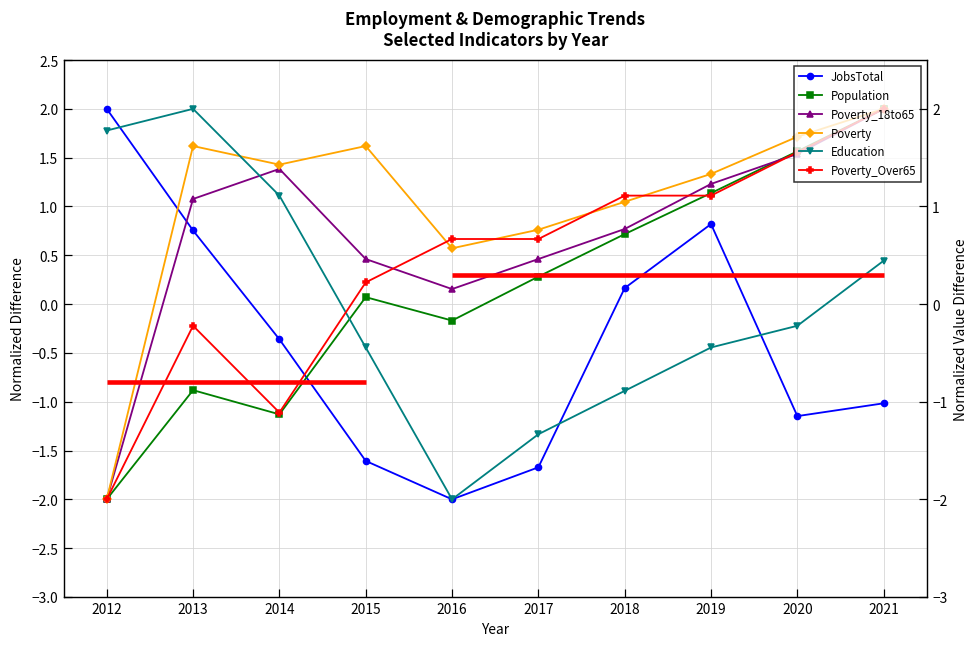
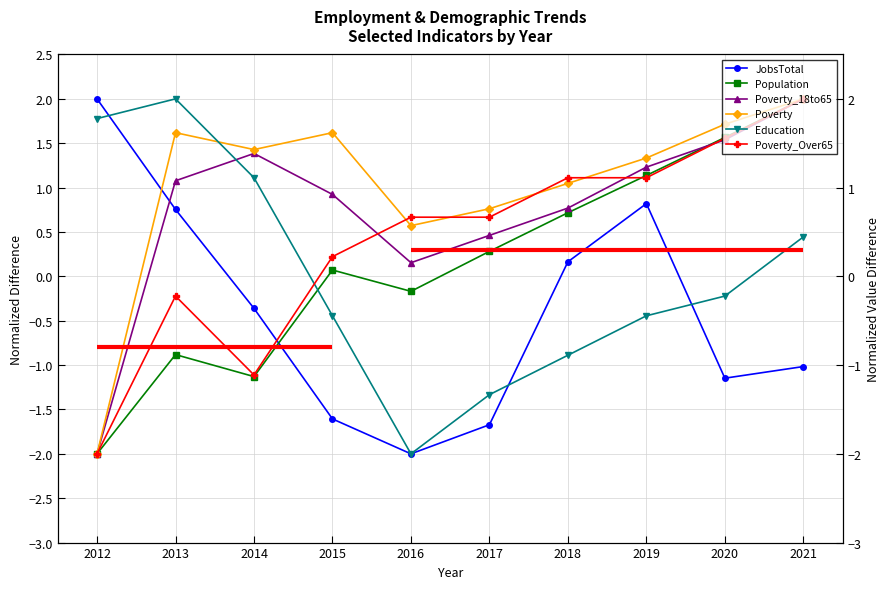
  {
    "JobsTotal": {
      "2012": 2.0,
      "2013": 0.8,
      "2014": -0.4,
      "2015": -1.6,
      "2017": -1.7,
      "2018": 0.2,
      "2019": 0.8,
      "2020": -1.1,
      "2021": -1.0
    },
    "Population": {
      "2013": -0.9,
      "2015": 0.1,
      "2016": -0.2,
      "2017": 0.3,
      "2018": 0.7
    },
    "Poverty_18to65": {
      "2013": 1.1,
      "2014": 1.4,
-     "2015": 0.5,
+     "2015": 0.9,
      "2016": 0.2,
      "2017": 0.5,
      "2018": 0.8,
      "2019": 1.2
    },
    "Poverty": {
      "2013": 1.6,
      "2014": 1.4,
      "2015": 1.6,
      "2016": 0.6,
      "2017": 0.8,
      "2018": 1.0,
      "2019": 1.3
    },
    "Education": {
      "2012": 1.8,
      "2013": 2.0,
      "2014": 1.1,
      "2015": -0.4,
      "2017": -1.3,
      "2018": -0.9,
      "2019": -0.4,
      "2020": -0.2,
      "2021": 0.4
    }
  }
